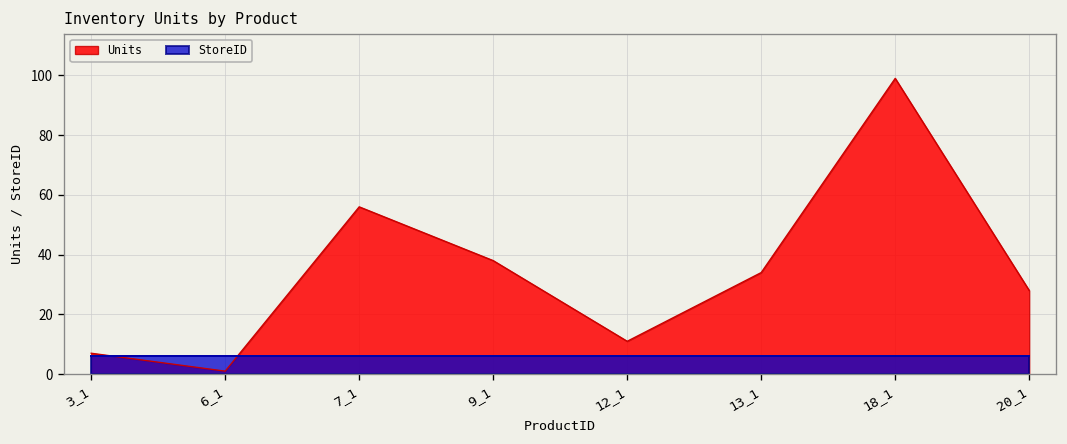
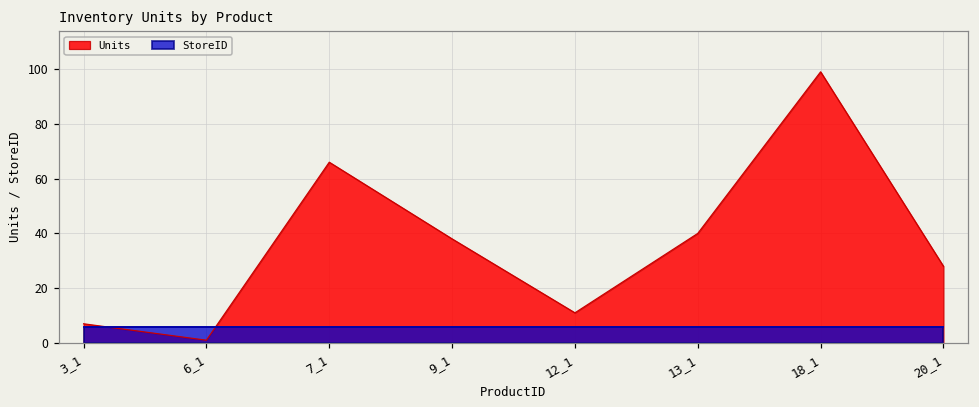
  {
    "Units": {
      "6_1": 1,
-     "7_1": 56,
+     "7_1": 66,
      "9_1": 38,
      "12_1": 11,
-     "13_1": 34,
+     "13_1": 40,
      "18_1": 99,
      "20_1": 28
    },
    "StoreID": {
      "6_1": 6,
      "7_1": 6,
      "9_1": 6,
      "12_1": 6,
      "13_1": 6,
      "18_1": 6,
      "20_1": 6
    }
  }
